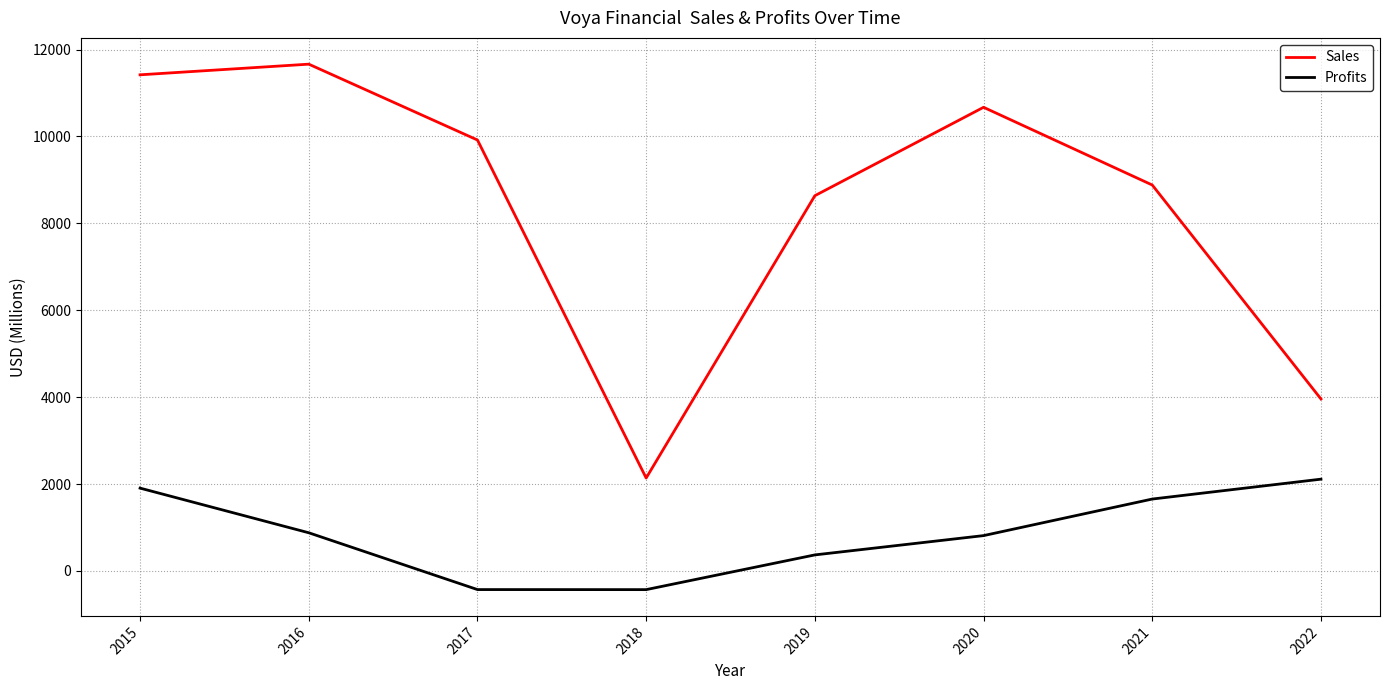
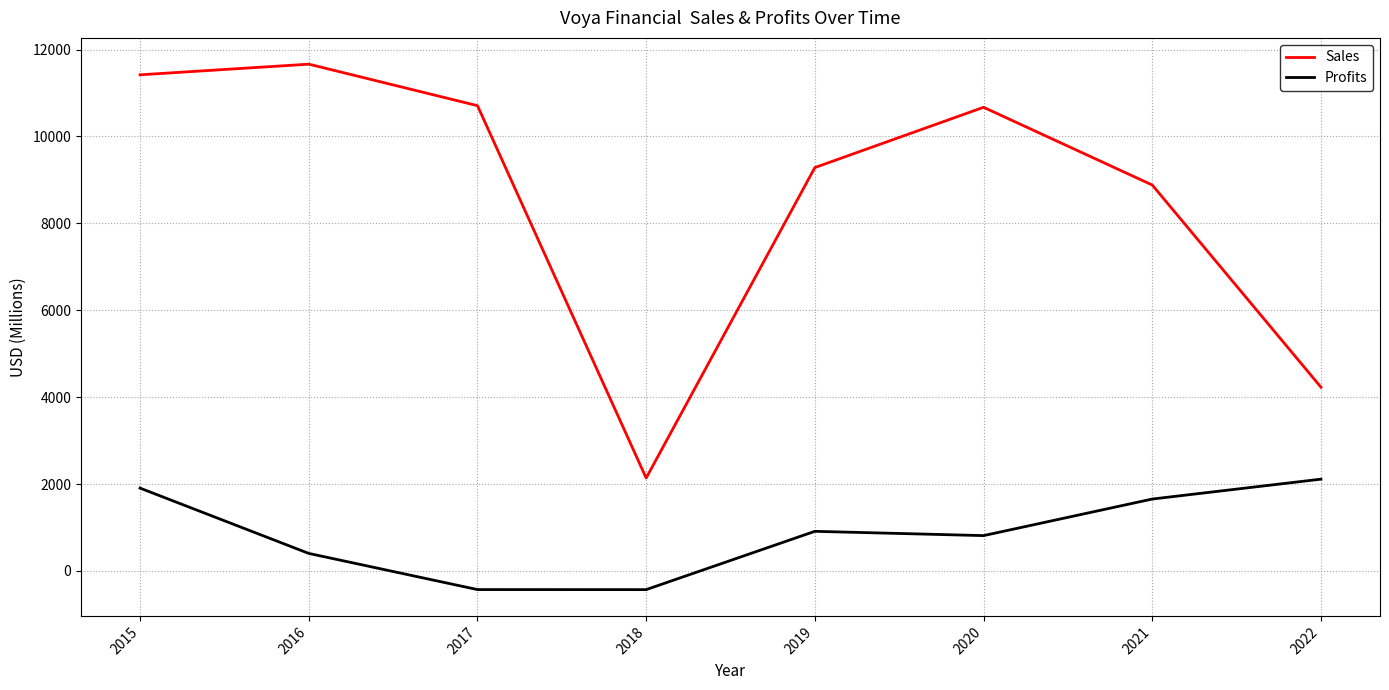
  {
    "Sales": {
      "2015": 11400,
      "2016": 11700,
-     "2017": 9900,
+     "2017": 10700,
      "2018": 2100,
-     "2019": 8600,
+     "2019": 9300,
      "2020": 10700,
      "2021": 8900,
-     "2022": 4000
+     "2022": 4200
    },
    "Profits": {
      "2015": 1900,
-     "2016": 900,
+     "2016": 400,
      "2017": -400,
      "2018": -400,
-     "2019": 400,
+     "2019": 900,
      "2020": 800,
      "2021": 1700,
      "2022": 2100
    }
  }
